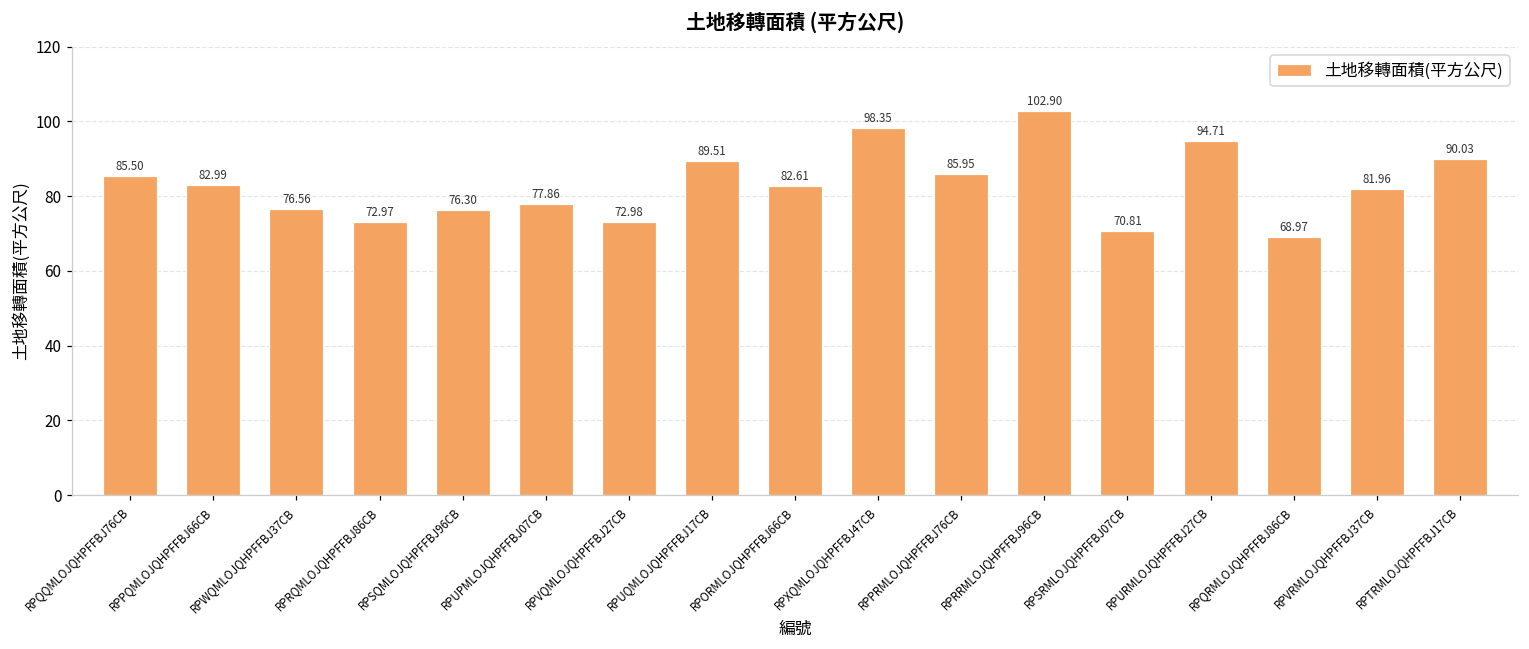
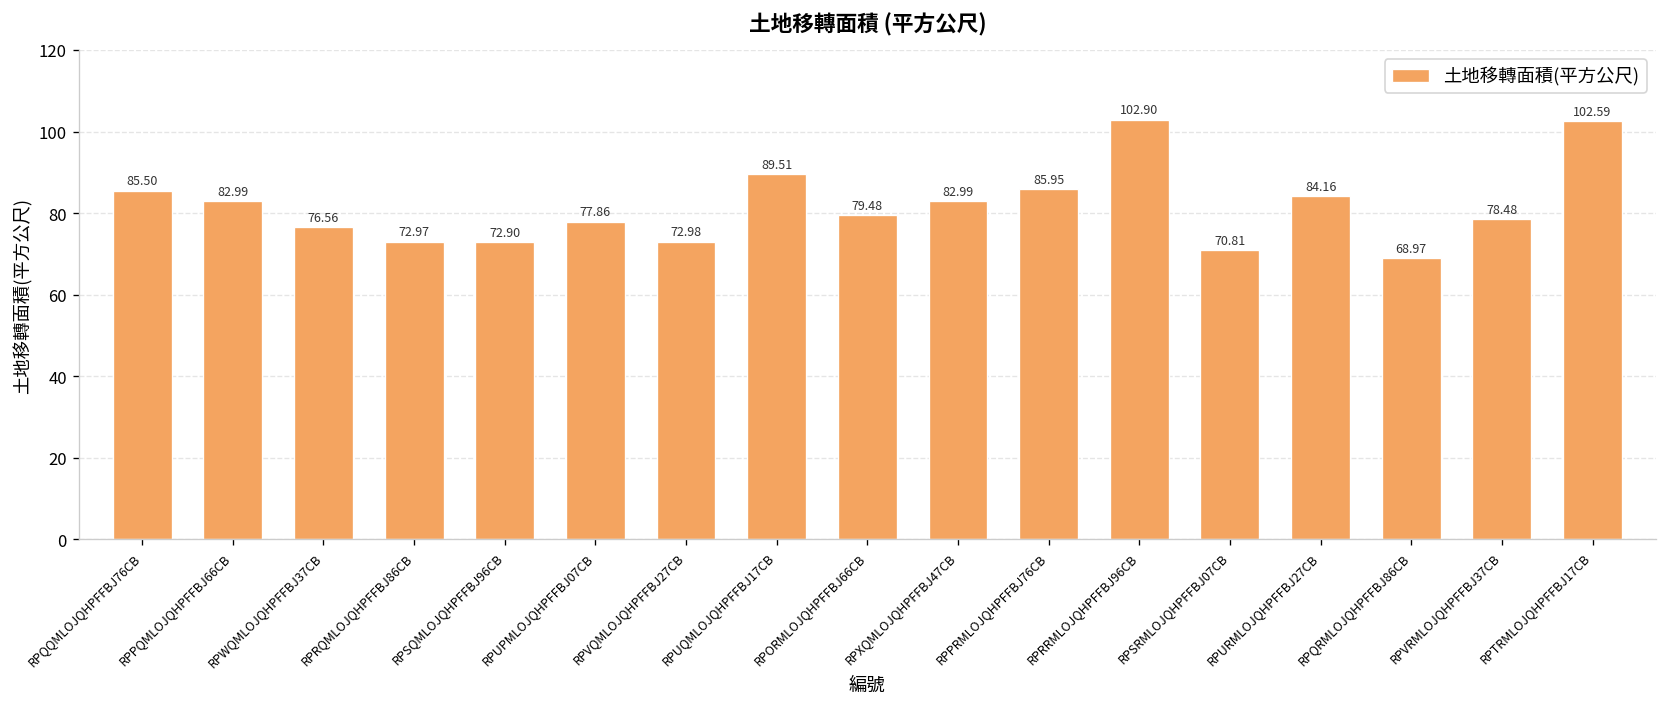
  {
    "RPQQMLOJQHPFFBJ76CB": 85.50,
    "RPPQMLOJQHPFFBJ66CB": 82.99,
    "RPWQMLOJQHPFFBJ37CB": 76.56,
    "RPRQMLOJQHPFFBJ86CB": 72.97,
-   "RPSQMLOJQHPFFBJ96CB": 76.30,
+   "RPSQMLOJQHPFFBJ96CB": 72.90,
    "RPUPMLOJQHPFFBJ07CB": 77.86,
    "RPVQMLOJQHPFFBJ27CB": 72.98,
    "RPUQMLOJQHPFFBJ17CB": 89.51,
-   "RPORMLOJQHPFFBJ66CB": 82.61,
-   "RPXQMLOJQHPFFBJ47CB": 98.35,
+   "RPORMLOJQHPFFBJ66CB": 79.48,
+   "RPXQMLOJQHPFFBJ47CB": 82.99,
    "RPPRMLOJQHPFFBJ76CB": 85.95,
    "RPRRMLOJQHPFFBJ96CB": 102.90,
    "RPSRMLOJQHPFFBJ07CB": 70.81,
-   "RPURMLOJQHPFFBJ27CB": 94.71,
+   "RPURMLOJQHPFFBJ27CB": 84.16,
    "RPQRMLOJQHPFFBJ86CB": 68.97,
-   "RPVRMLOJQHPFFBJ37CB": 81.96,
-   "RPTRMLOJQHPFFBJ17CB": 90.03
+   "RPVRMLOJQHPFFBJ37CB": 78.48,
+   "RPTRMLOJQHPFFBJ17CB": 102.59
  }
